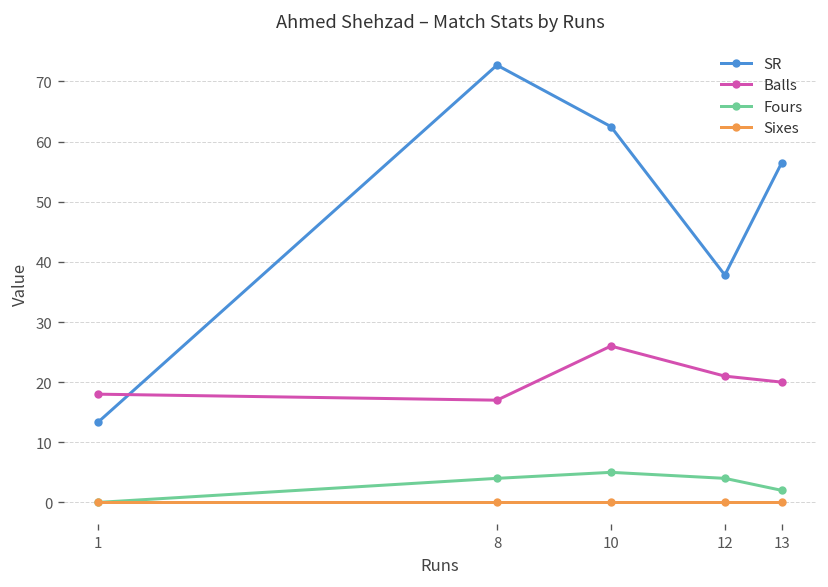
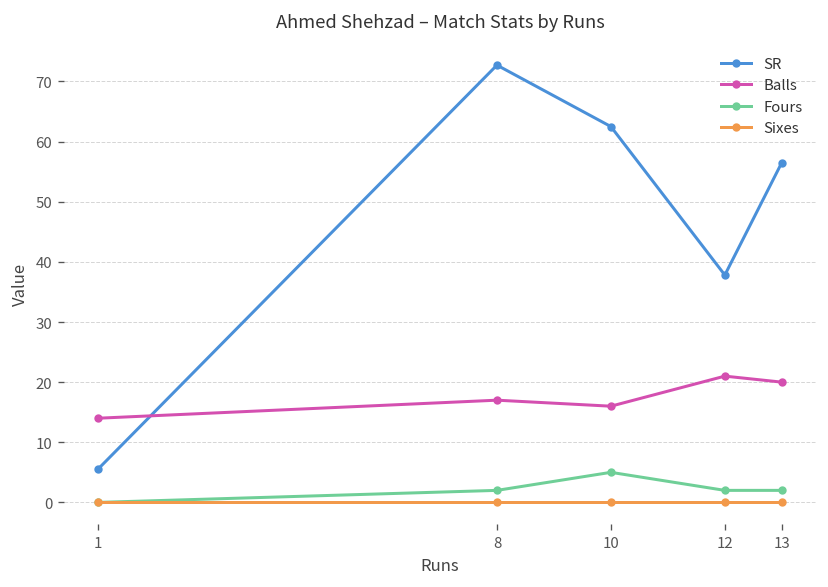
  {
    "SR": {
-     "1": 13,
+     "1": 6,
      "8": 73,
      "10": 63,
      "12": 38,
      "13": 57
    },
    "Balls": {
-     "1": 18,
+     "1": 14,
      "8": 17,
-     "10": 26,
+     "10": 16,
      "12": 21,
      "13": 20
    },
    "Fours": {
-     "8": 4,
+     "8": 2,
      "10": 5,
-     "12": 4,
+     "12": 2,
      "13": 2
    },
    "Sixes": {
      "8": 0,
      "10": 0,
      "12": 0,
      "13": 0
    }
  }
